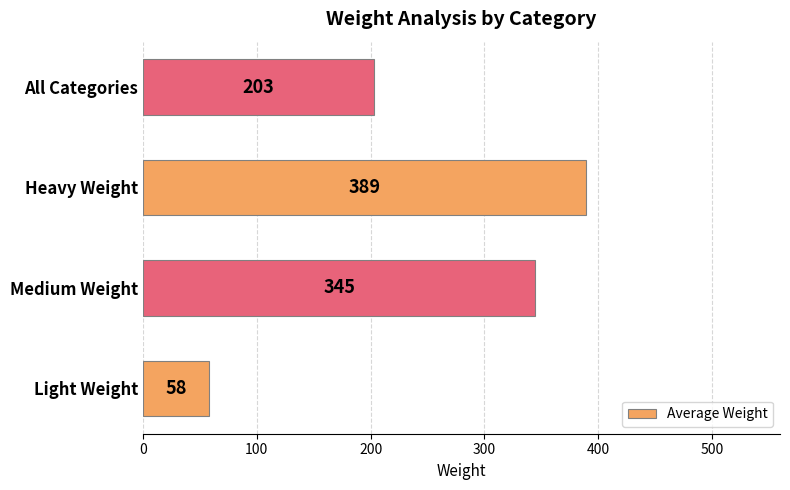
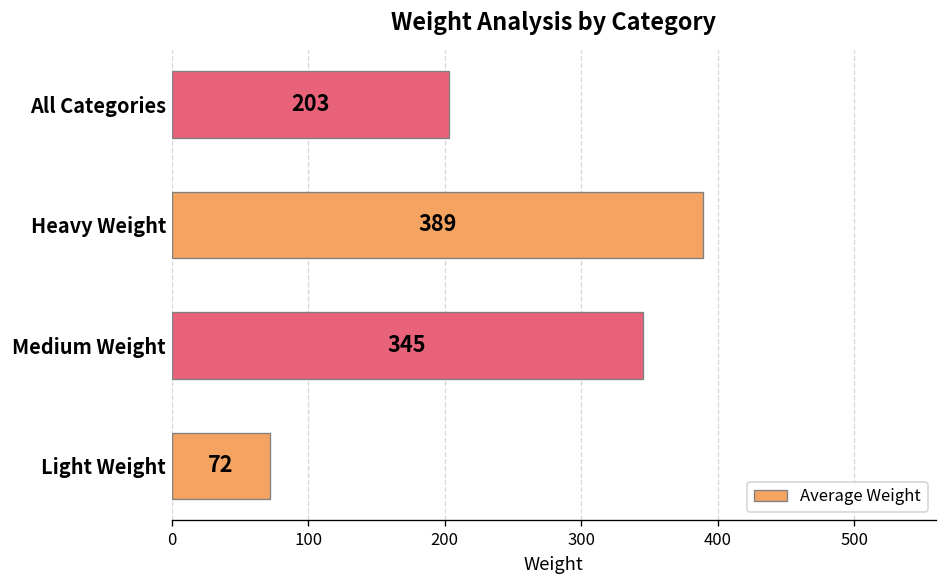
  {
    "All Categories": 203,
    "Heavy Weight": 389,
    "Medium Weight": 345,
-   "Light Weight": 58
+   "Light Weight": 72
  }
